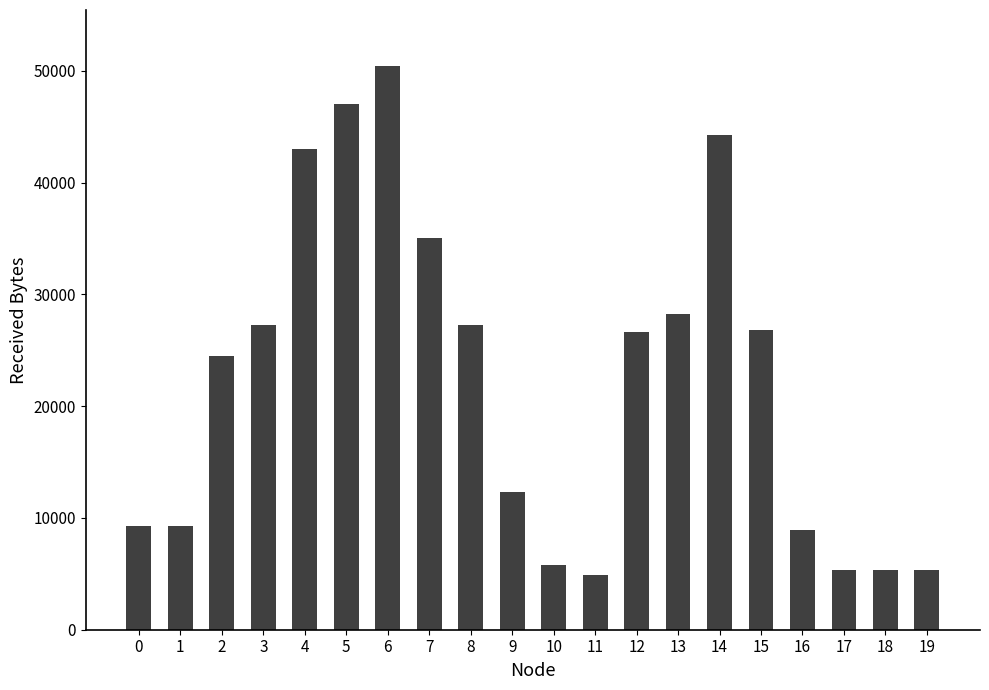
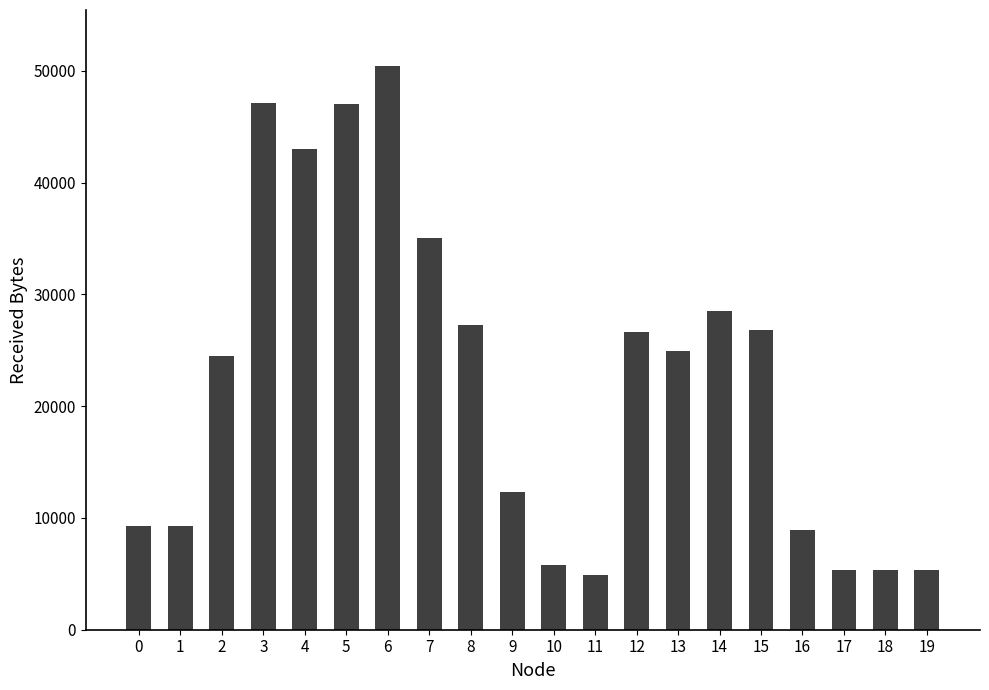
  {
    "0": 9300,
    "1": 9300,
    "2": 24500,
-   "3": 27300,
+   "3": 47100,
    "4": 43000,
    "5": 47000,
    "6": 50400,
    "7": 35000,
    "8": 27300,
    "9": 12300,
    "10": 5800,
    "11": 4900,
    "12": 26600,
-   "13": 28200,
-   "14": 44300,
+   "13": 25000,
+   "14": 28500,
    "15": 26800,
    "16": 8900,
    "17": 5300,
    "18": 5300,
    "19": 5300
  }
